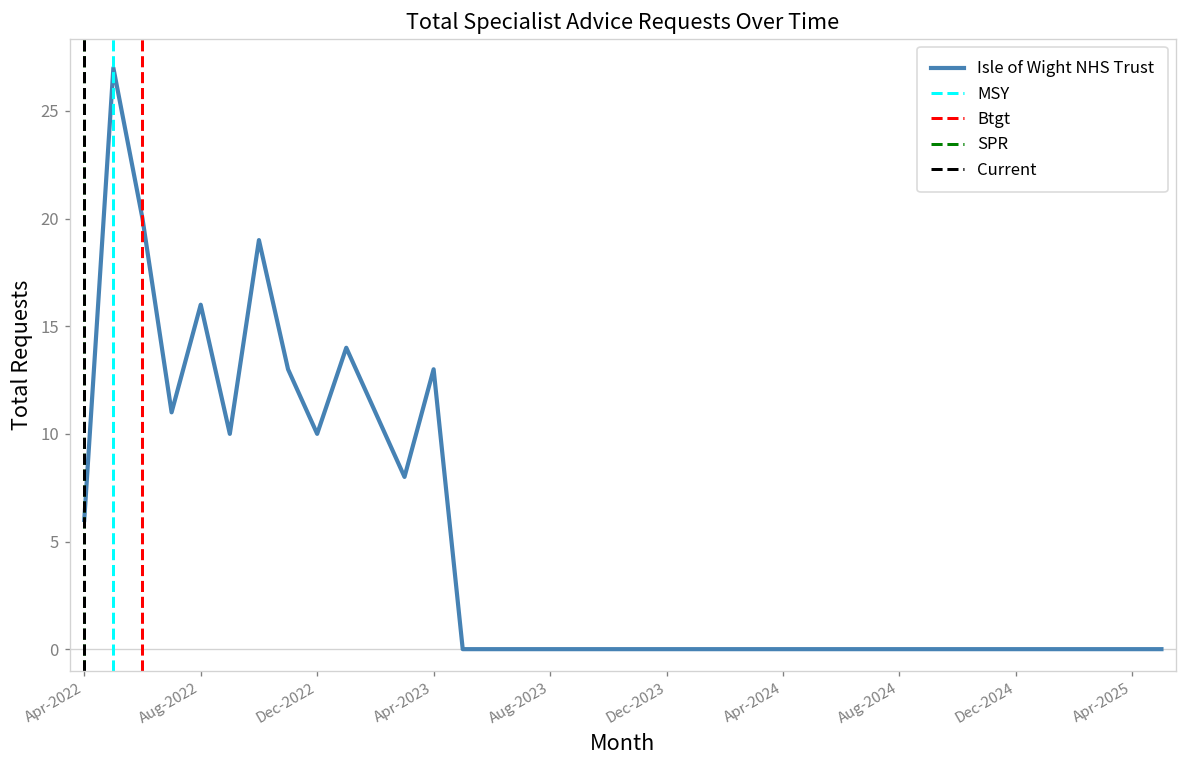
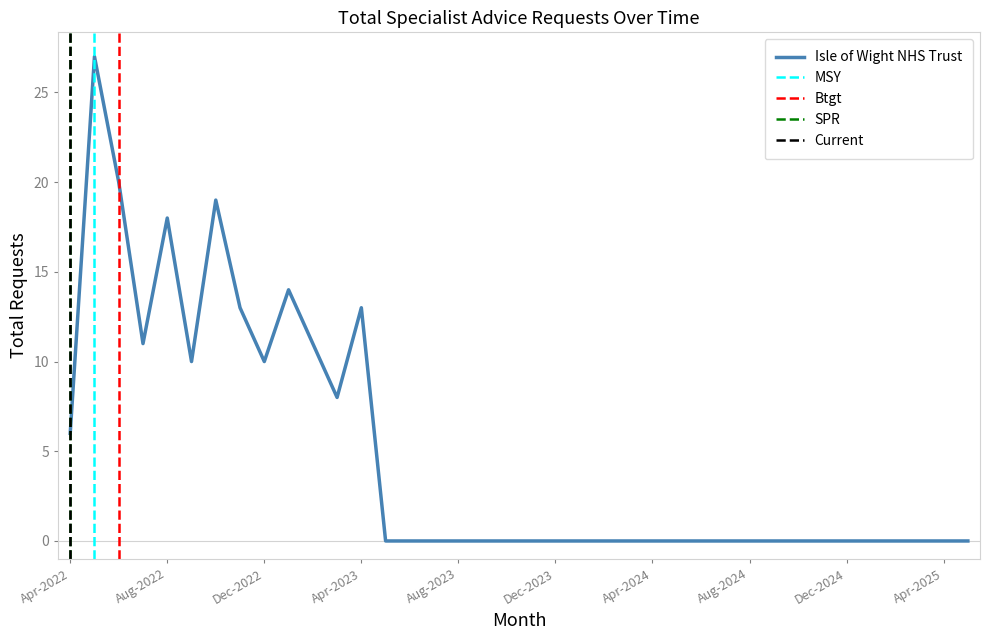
  {
    "Apr-2022": 6,
-   "Aug-2022": 16,
+   "Aug-2022": 18,
    "Dec-2022": 10,
    "Apr-2023": 13,
    "Aug-2023": 0,
    "Dec-2023": 0,
    "Apr-2024": 0,
    "Aug-2024": 0,
    "Dec-2024": 0,
    "Apr-2025": 0
  }
